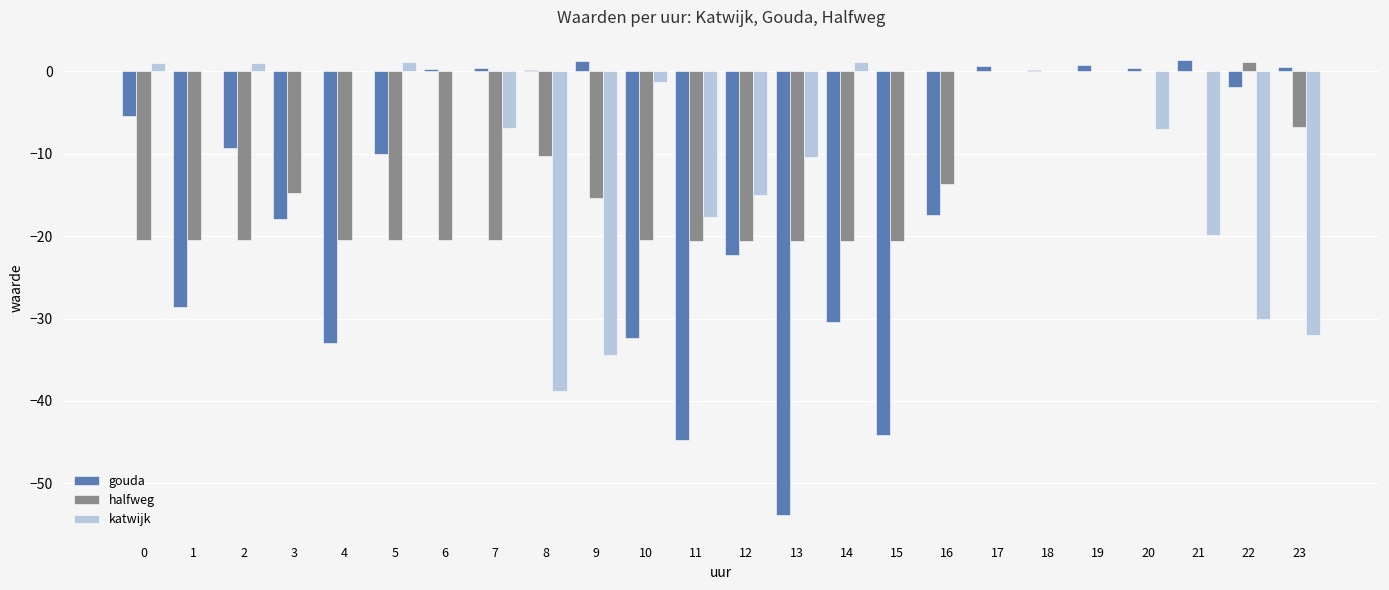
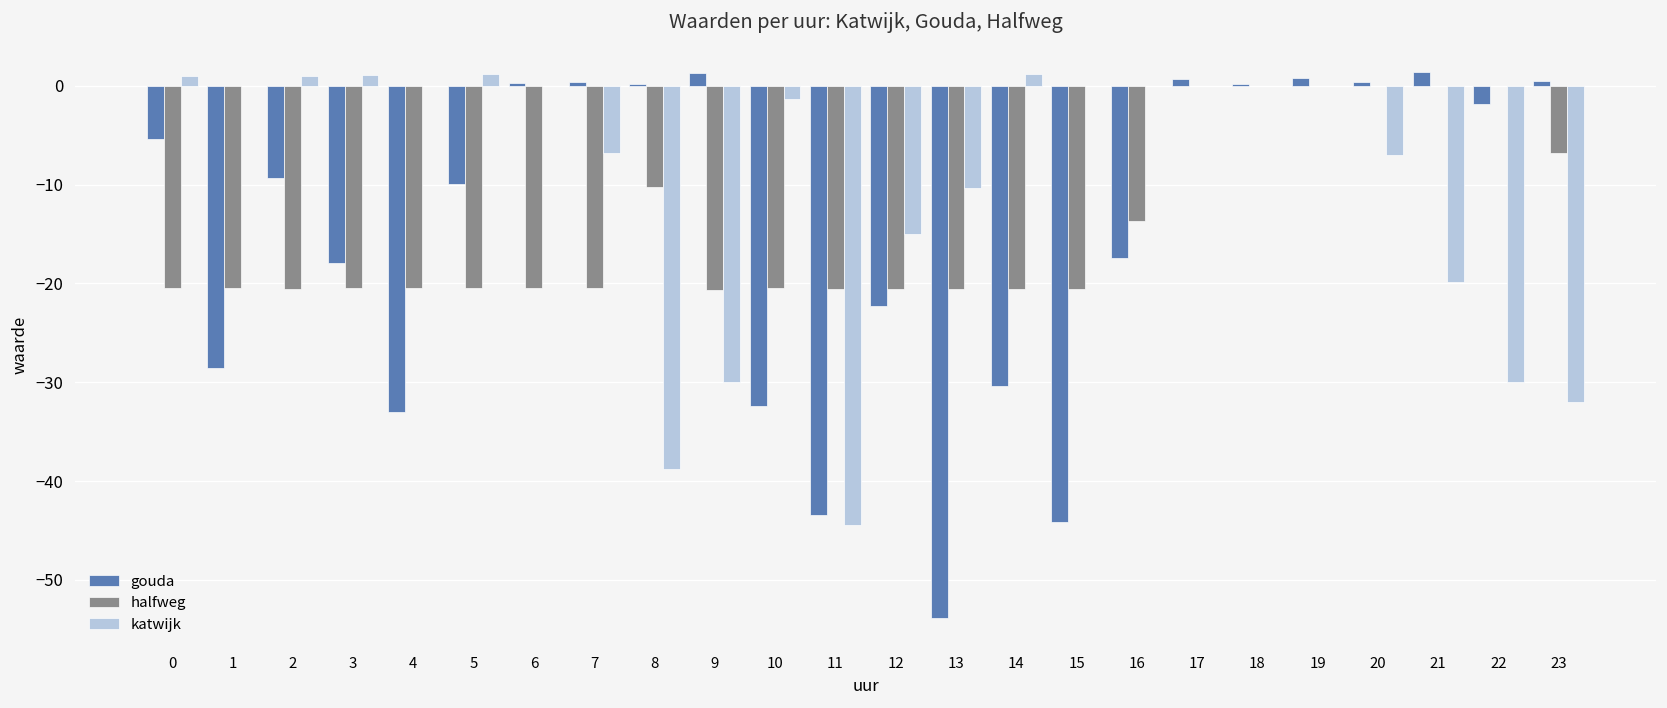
  {
    "gouda": {
      "0": -5,
      "1": -29,
      "2": -9,
      "3": -18,
      "4": -33,
      "5": -10,
      "7": 0,
      "9": 1,
      "10": -32,
-     "11": -45,
+     "11": -43,
      "12": -22,
      "13": -54,
      "14": -30,
      "15": -44,
      "16": -17,
      "17": 1,
      "19": 1,
      "20": 0,
      "21": 1,
      "22": -2,
      "23": 0
    },
    "halfweg": {
      "0": -20,
      "1": -21,
      "2": -21,
-     "3": -15,
+     "3": -20,
      "4": -21,
      "5": -20,
      "6": -20,
      "7": -21,
      "8": -10,
-     "9": -15,
+     "9": -21,
      "10": -21,
      "11": -21,
      "12": -21,
      "13": -21,
      "14": -21,
      "15": -21,
      "16": -14,
      "17": 0,
      "18": 0,
      "19": 0,
      "20": 0,
      "21": 0,
-     "22": 1,
+     "22": 0,
      "23": -7
    },
    "katwijk": {
      "0": 1,
      "1": 0,
      "2": 1,
-     "3": 0,
+     "3": 1,
      "4": 0,
      "5": 1,
      "6": 0,
      "7": -7,
      "8": -39,
-     "9": -34,
+     "9": -30,
      "10": -1,
-     "11": -18,
+     "11": -44,
      "12": -15,
      "13": -10,
      "14": 1,
      "15": 0,
      "16": 0,
      "17": 0,
      "18": 0,
      "19": 0,
      "20": -7,
      "21": -20,
      "22": -30,
      "23": -32
    }
  }
